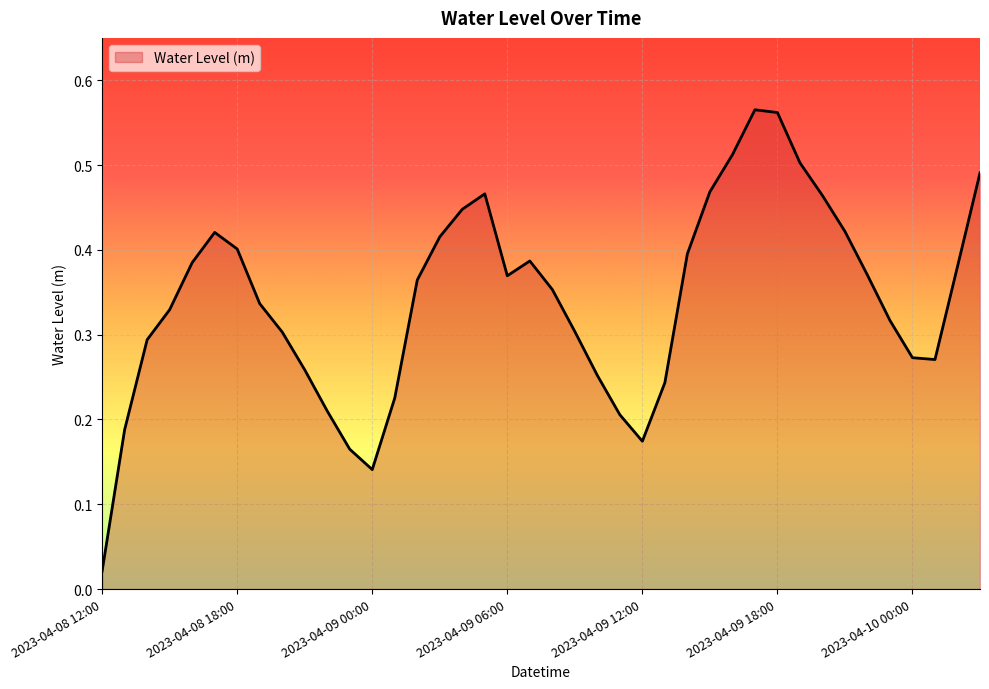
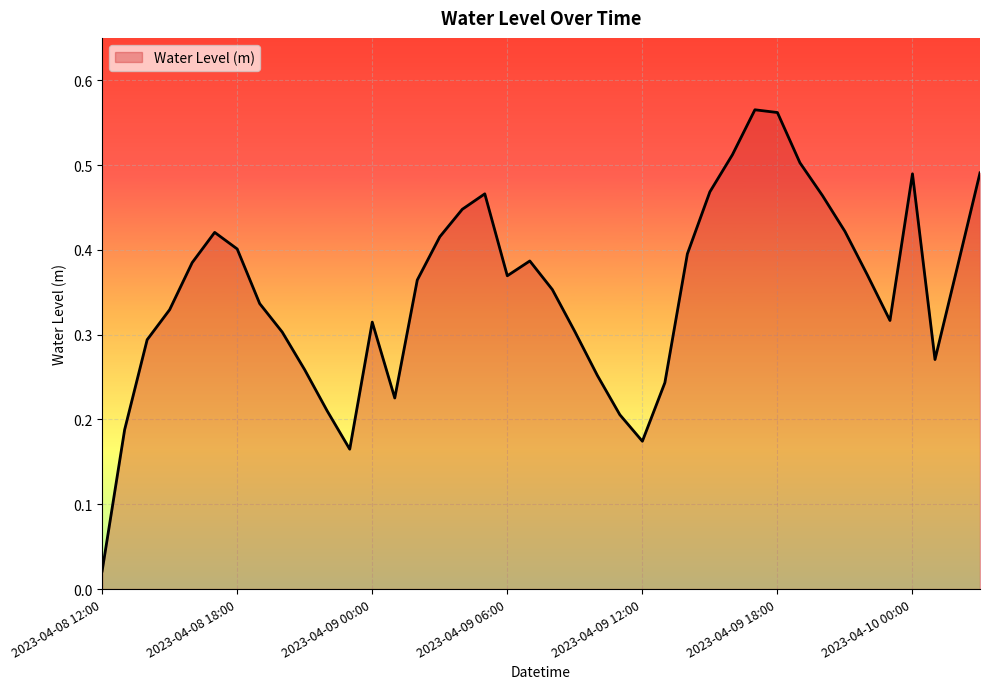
  {
    "2023-04-08 12:00": 0.02,
    "2023-04-08 18:00": 0.40,
-   "2023-04-09 00:00": 0.14,
+   "2023-04-09 00:00": 0.31,
    "2023-04-09 06:00": 0.37,
    "2023-04-09 12:00": 0.17,
    "2023-04-09 18:00": 0.56,
-   "2023-04-10 00:00": 0.27
+   "2023-04-10 00:00": 0.49
  }
